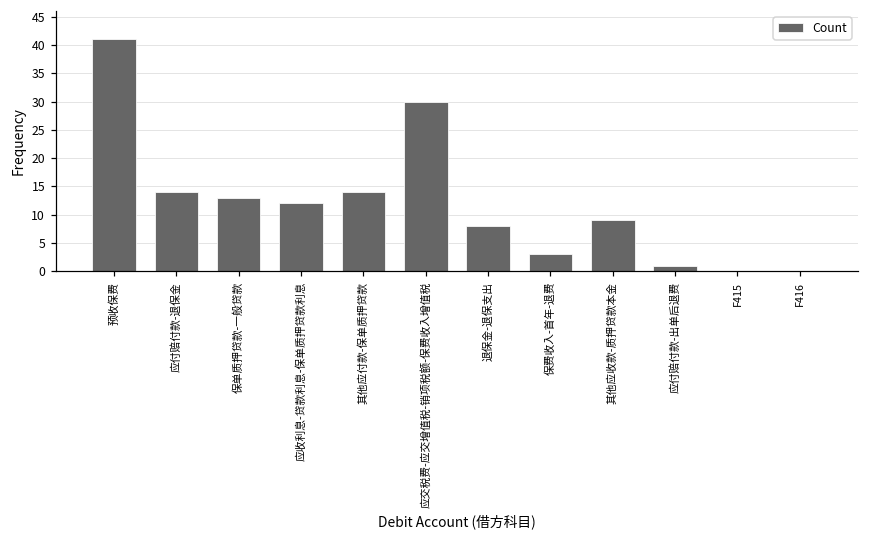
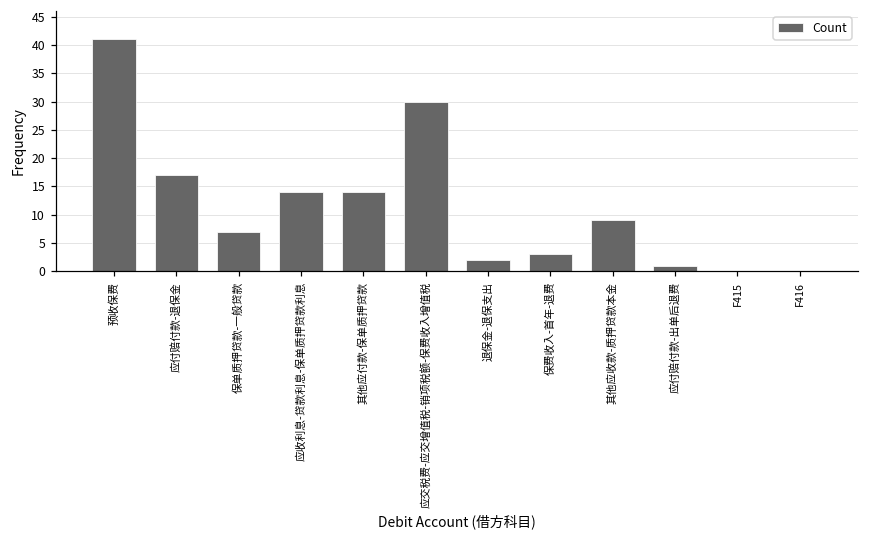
  {
    "预收保费": 41,
-   "应付赔付款-退保金": 14,
-   "保单质押贷款-一般贷款": 13,
-   "应收利息-贷款利息-保单质押贷款利息": 12,
+   "应付赔付款-退保金": 17,
+   "保单质押贷款-一般贷款": 7,
+   "应收利息-贷款利息-保单质押贷款利息": 14,
    "其他应付款-保单质押贷款": 14,
    "应交税费-应交增值税-销项税额-保费收入增值税": 30,
-   "退保金-退保支出": 8,
+   "退保金-退保支出": 2,
    "保费收入-首年-退费": 3,
    "其他应收款-质押贷款本金": 9,
    "应付赔付款-出单后退费": 1,
    "F415": 0,
    "F416": 0
  }
